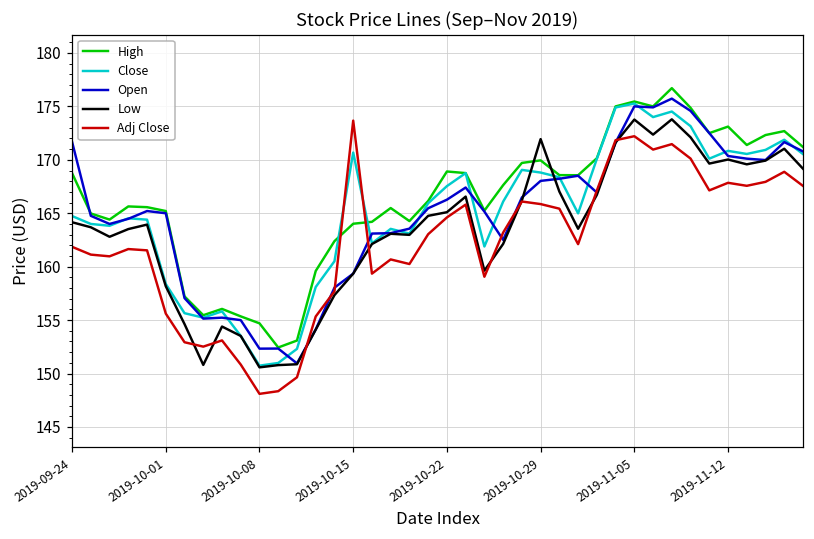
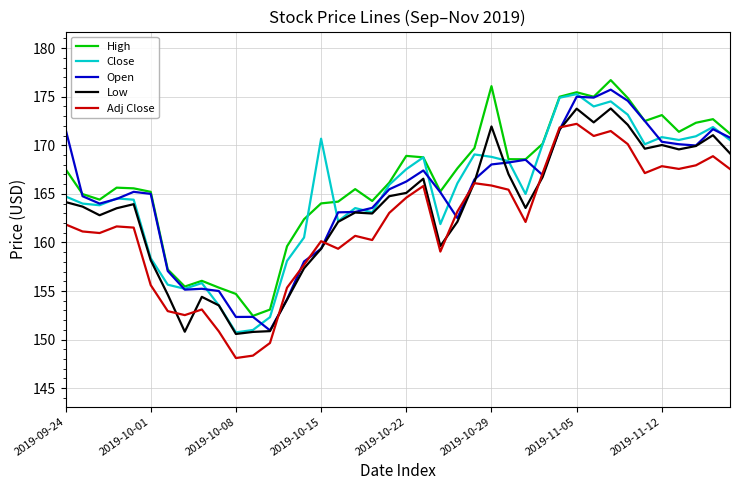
  {
    "High": {
-     "2019-09-24": 169,
+     "2019-09-24": 168,
      "2019-10-08": 155,
      "2019-10-15": 164,
      "2019-10-22": 169,
-     "2019-10-29": 170,
+     "2019-10-29": 176,
      "2019-11-12": 173
    },
    "Close": {
      "2019-09-24": 165,
      "2019-10-15": 171,
      "2019-10-22": 168,
      "2019-10-29": 169,
      "2019-11-12": 171
    },
    "Open": {
      "2019-09-24": 172,
      "2019-10-08": 152,
      "2019-10-22": 166,
      "2019-10-29": 168,
      "2019-11-05": 175,
      "2019-11-12": 170
    },
    "Low": {
      "2019-09-24": 164,
      "2019-10-22": 165,
      "2019-10-29": 172,
      "2019-11-05": 174,
      "2019-11-12": 170
    },
    "Adj Close": {
      "2019-09-24": 162,
      "2019-10-01": 156,
      "2019-10-08": 148,
-     "2019-10-15": 174,
+     "2019-10-15": 160,
      "2019-10-22": 165,
      "2019-10-29": 166,
      "2019-11-05": 172,
      "2019-11-12": 168
    }
  }
